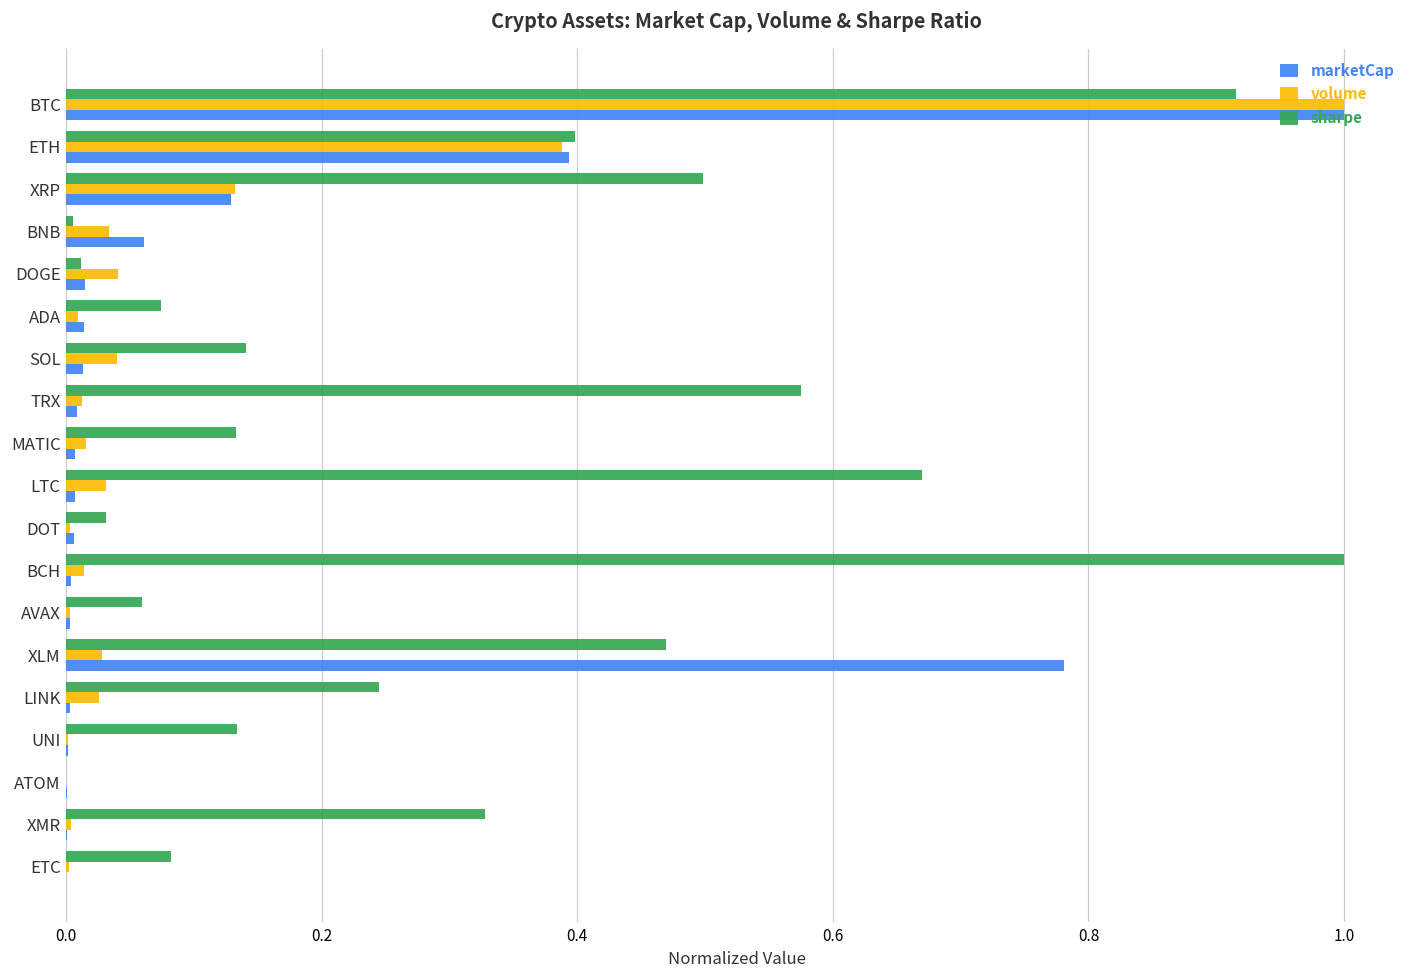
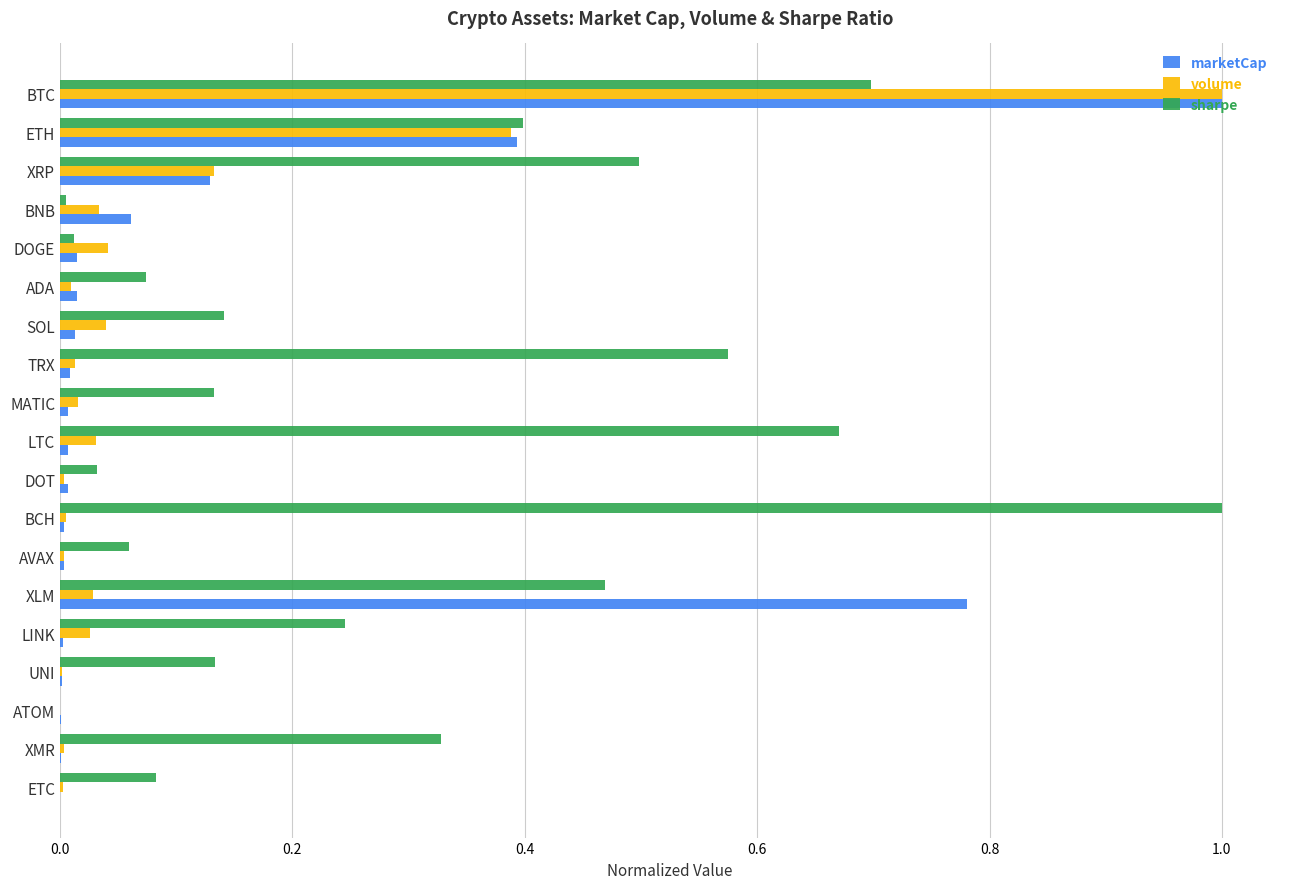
  {
    "marketCap": {
      "BTC": 1.000,
      "ETH": 0.393,
      "XRP": 0.129,
      "BNB": 0.061,
      "DOGE": 0.015,
      "ADA": 0.014,
      "SOL": 0.013,
      "TRX": 0.009,
      "MATIC": 0.007,
      "LTC": 0.007,
      "DOT": 0.007,
      "BCH": 0.004,
      "AVAX": 0.003,
      "XLM": 0.781,
      "LINK": 0.003,
      "ETC": 0.000
    },
    "volume": {
      "BTC": 1.000,
      "ETH": 0.388,
      "XRP": 0.132,
      "BNB": 0.034,
      "DOGE": 0.041,
      "ADA": 0.010,
      "SOL": 0.040,
      "TRX": 0.013,
      "MATIC": 0.016,
      "LTC": 0.031,
      "DOT": 0.003,
-     "BCH": 0.014,
+     "BCH": 0.005,
      "AVAX": 0.003,
      "XLM": 0.028,
      "LINK": 0.026,
      "ATOM": 0.000,
      "XMR": 0.004,
      "ETC": 0.003
    },
    "sharpe": {
-     "BTC": 0.915,
+     "BTC": 0.698,
      "ETH": 0.398,
      "XRP": 0.498,
      "BNB": 0.005,
      "DOGE": 0.012,
      "ADA": 0.074,
      "SOL": 0.141,
      "TRX": 0.575,
      "MATIC": 0.133,
      "LTC": 0.670,
      "DOT": 0.032,
      "BCH": 1.000,
      "AVAX": 0.060,
      "XLM": 0.469,
      "LINK": 0.245,
      "UNI": 0.134,
      "ATOM": 0.000,
      "XMR": 0.328,
      "ETC": 0.083
    }
  }
